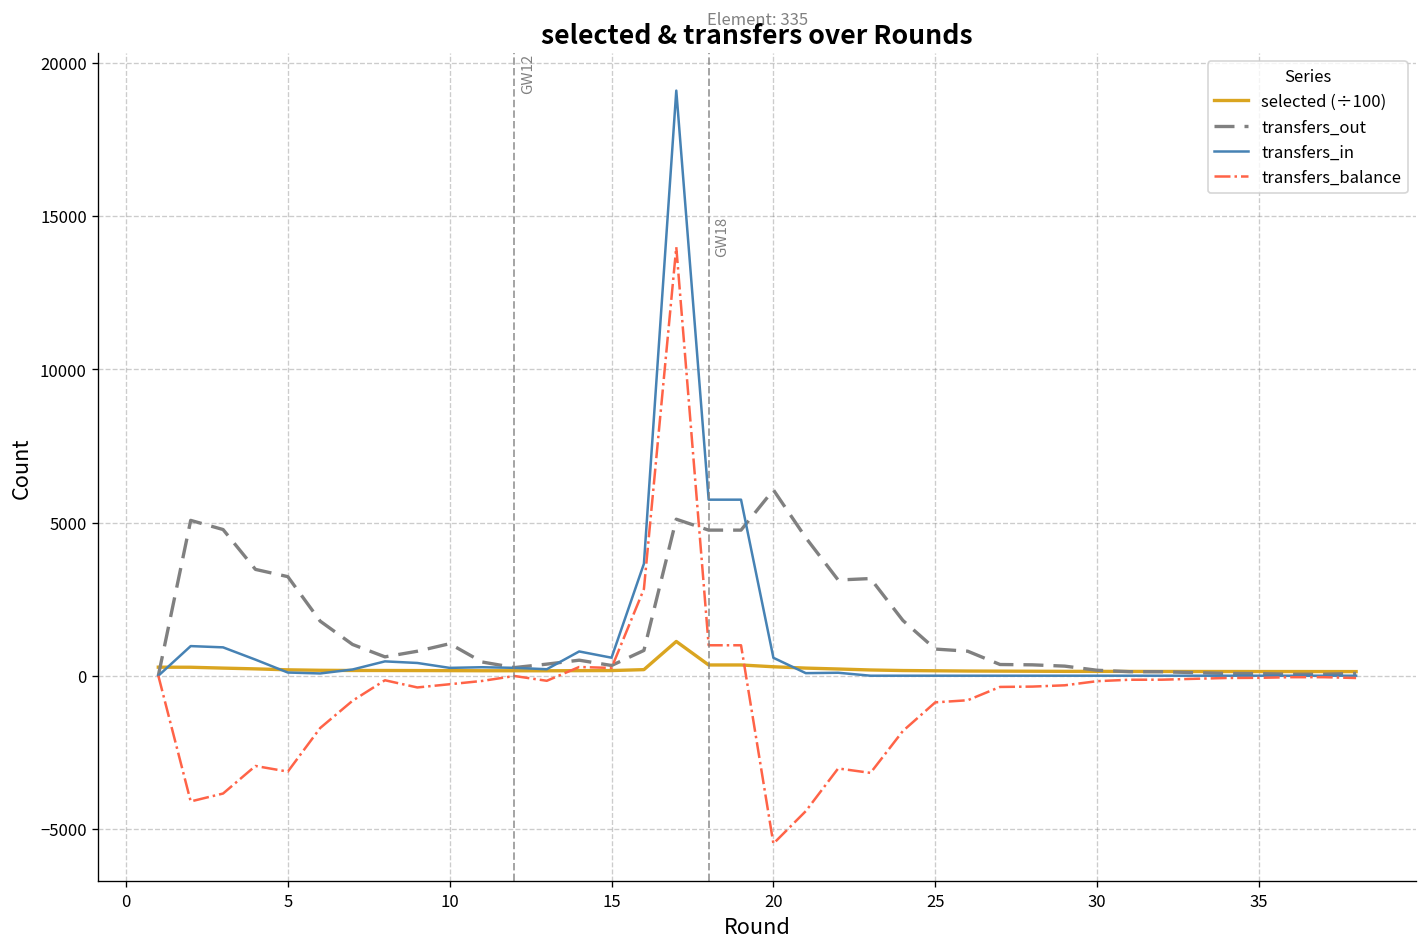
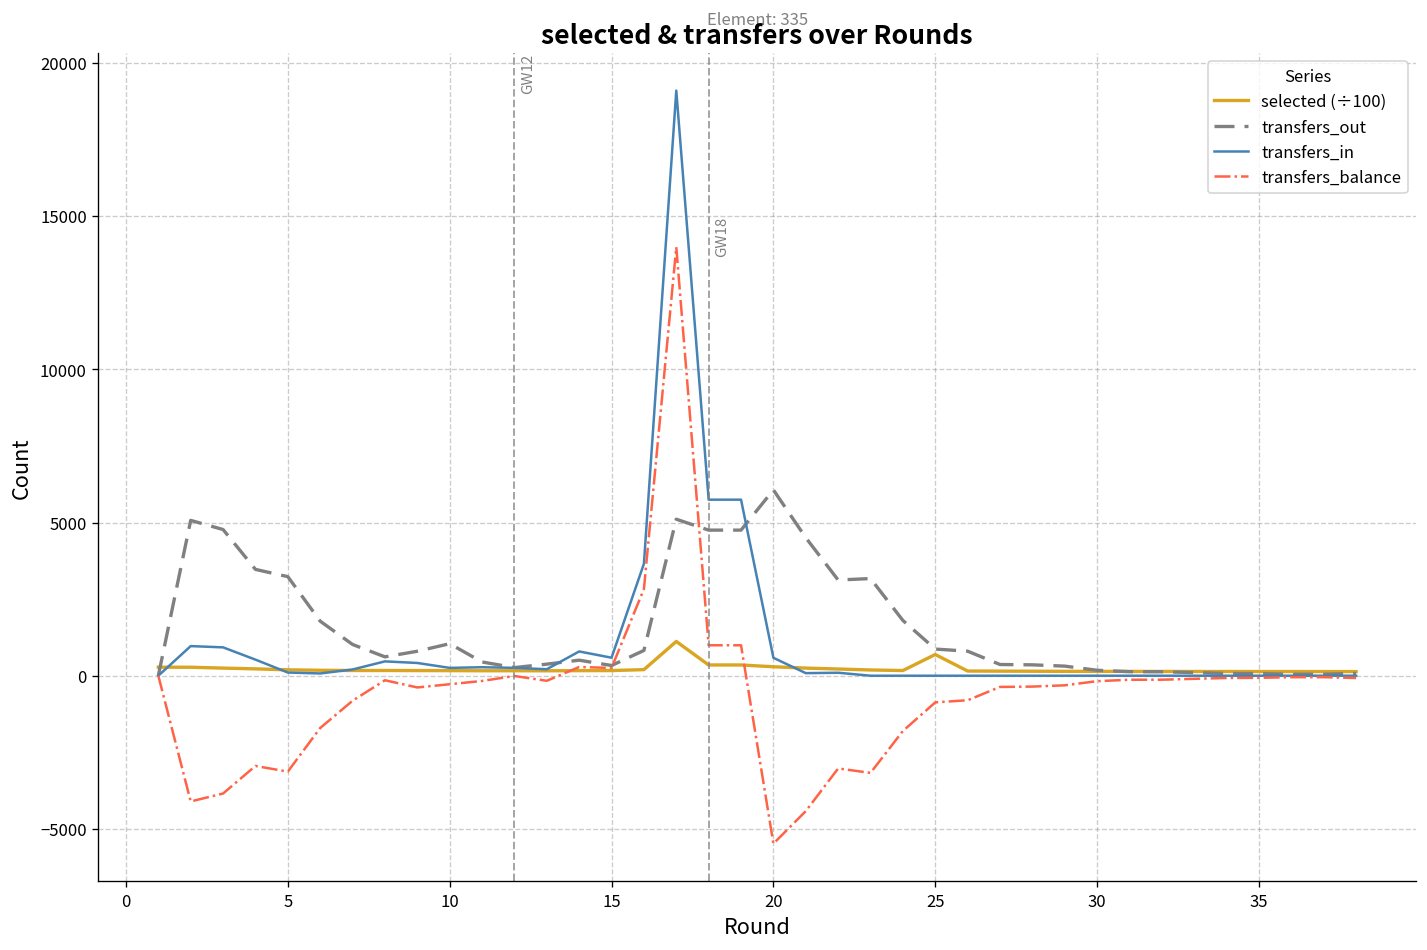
  {
    "selected (÷100)": {
      "20": 300,
-     "25": 200
+     "25": 700
    },
    "transfers_out": {
      "5": 3200,
      "10": 1000,
      "20": 6100,
      "25": 900
    },
    "transfers_in": {
      "15": 600,
      "20": 600,
      "25": 0,
      "30": 0
    },
    "transfers_balance": {
      "5": -3100,
      "10": -300,
      "20": -5500,
      "25": -900,
      "30": -200
    }
  }
